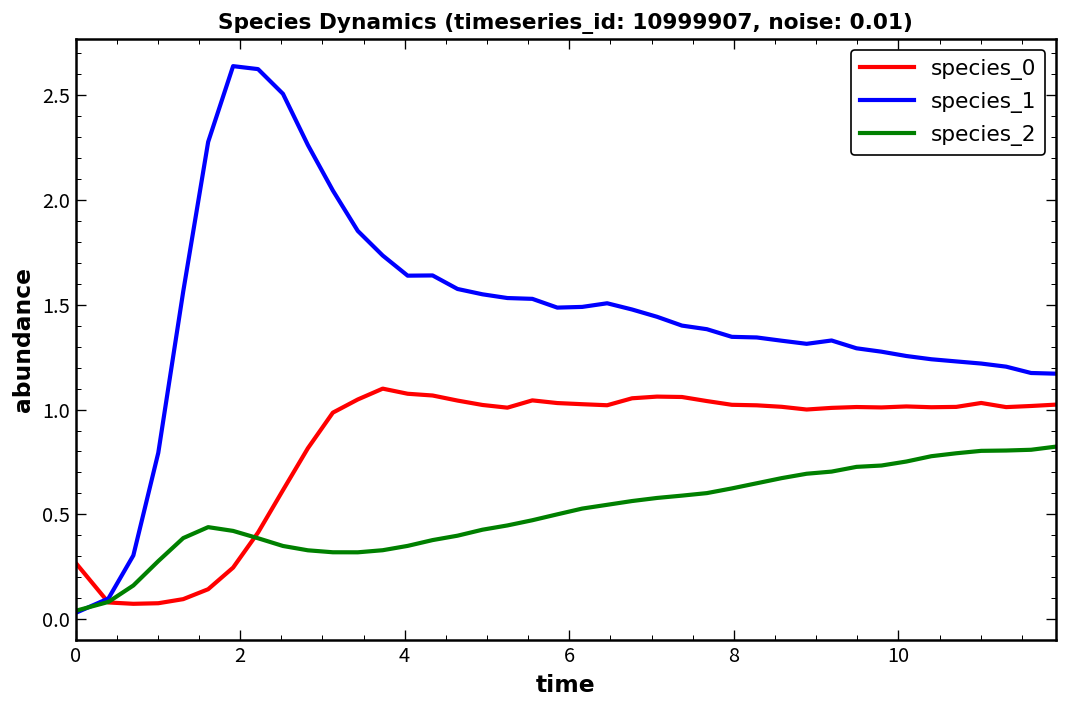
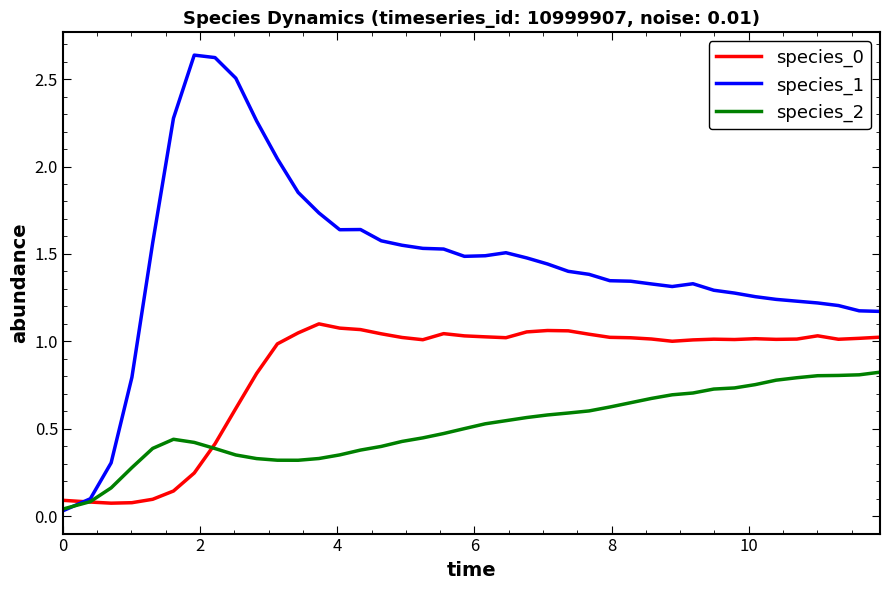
  {
    "species_0": {
-     "0": 0.27
+     "0": 0.09
    }
  }
